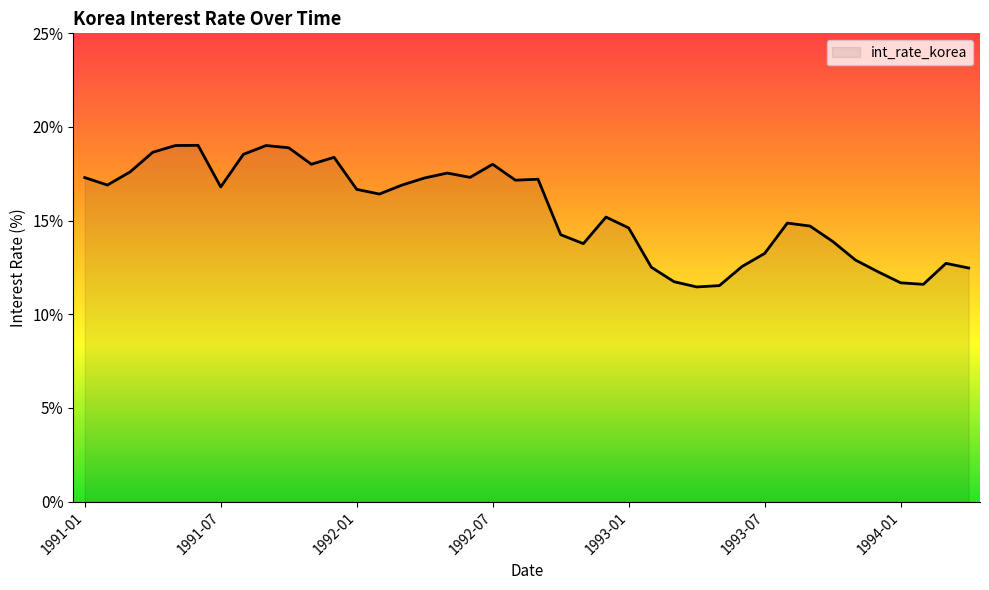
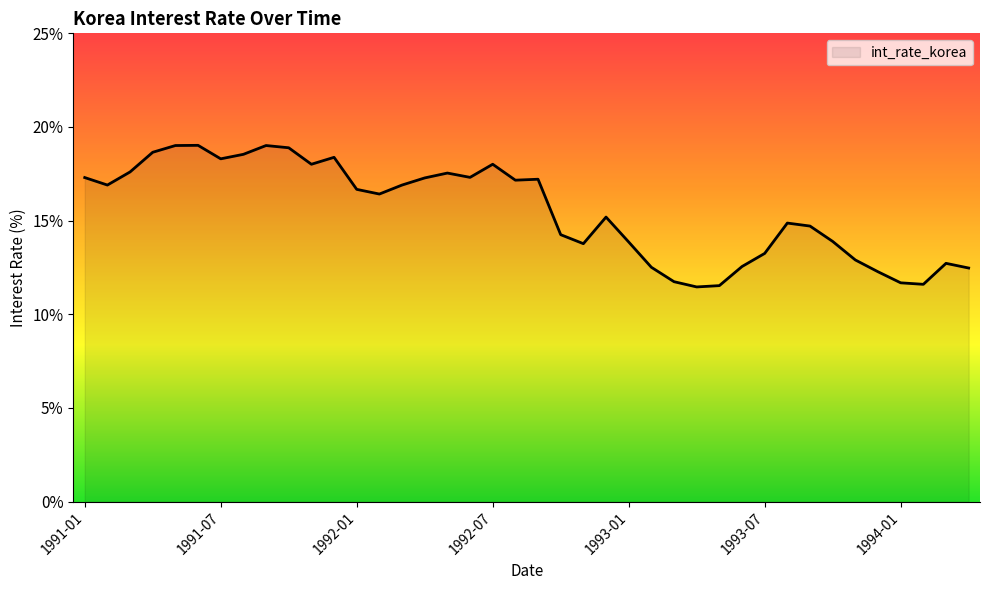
  {
    "1991-01": "17.3%",
-   "1991-07": "16.8%",
+   "1991-07": "18.3%",
    "1992-01": "16.7%",
    "1992-07": "18.0%",
-   "1993-01": "14.6%",
+   "1993-01": "13.9%",
    "1993-07": "13.3%",
    "1994-01": "11.7%"
  }
